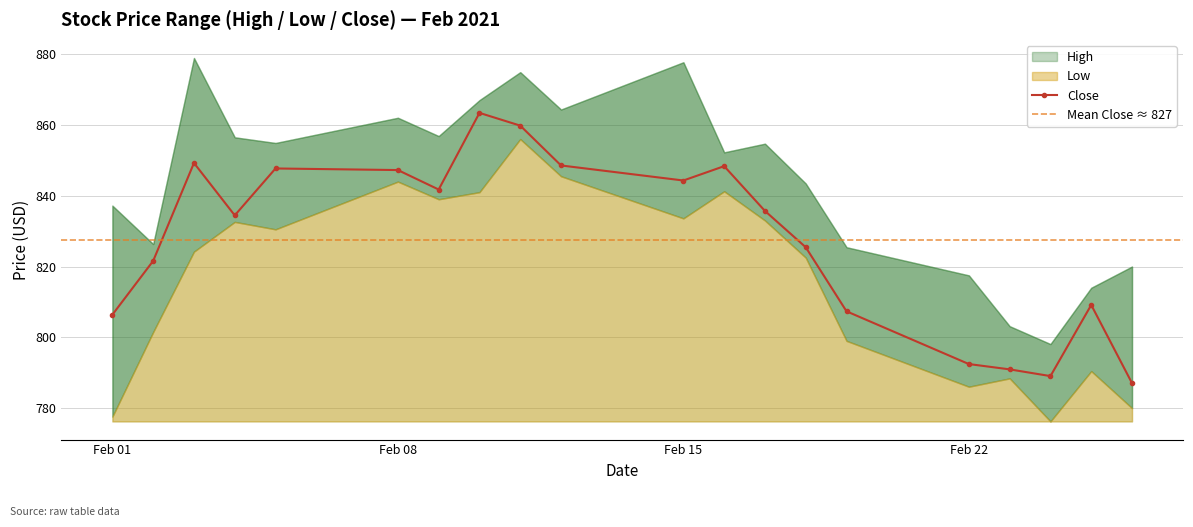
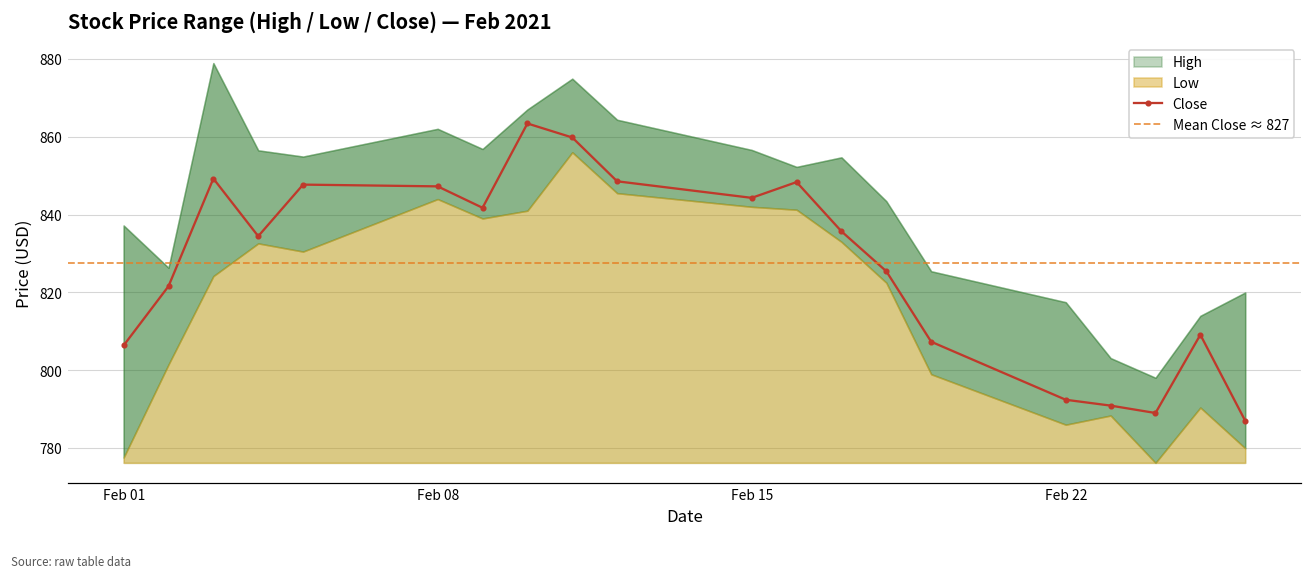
  {
    "Close": {
      "Feb 01": 806,
      "Feb 08": 847,
      "Feb 15": 844,
      "Feb 22": 792
    },
    "High": {
      "Feb 01": 837,
      "Feb 08": 862,
-     "Feb 15": 878,
+     "Feb 15": 857,
      "Feb 22": 818
    },
    "Low": {
      "Feb 01": 778,
      "Feb 08": 844,
-     "Feb 15": 834,
+     "Feb 15": 842,
      "Feb 22": 786
    }
  }
